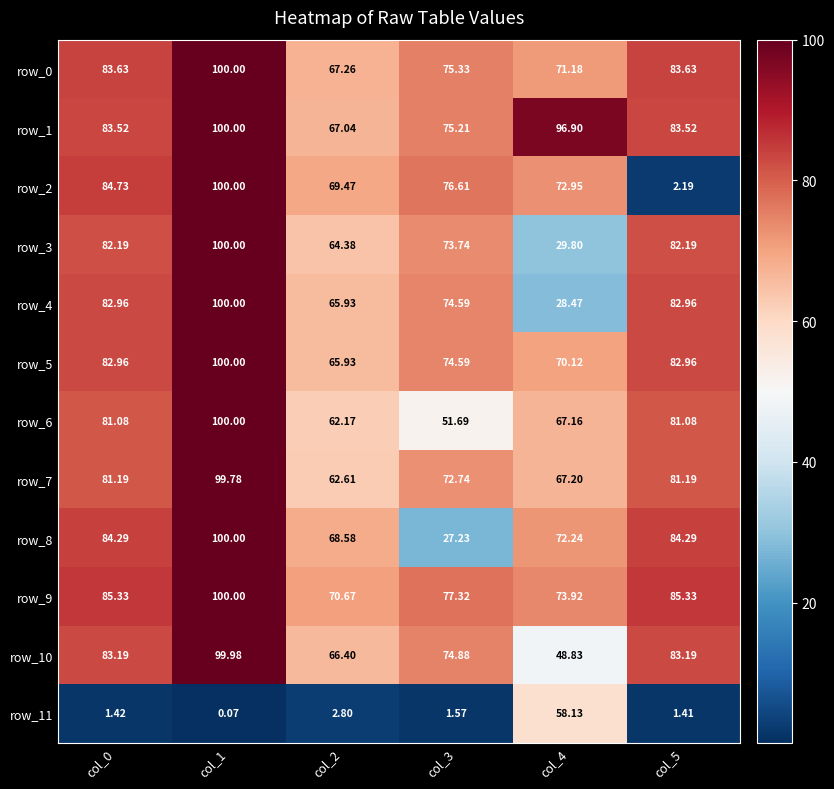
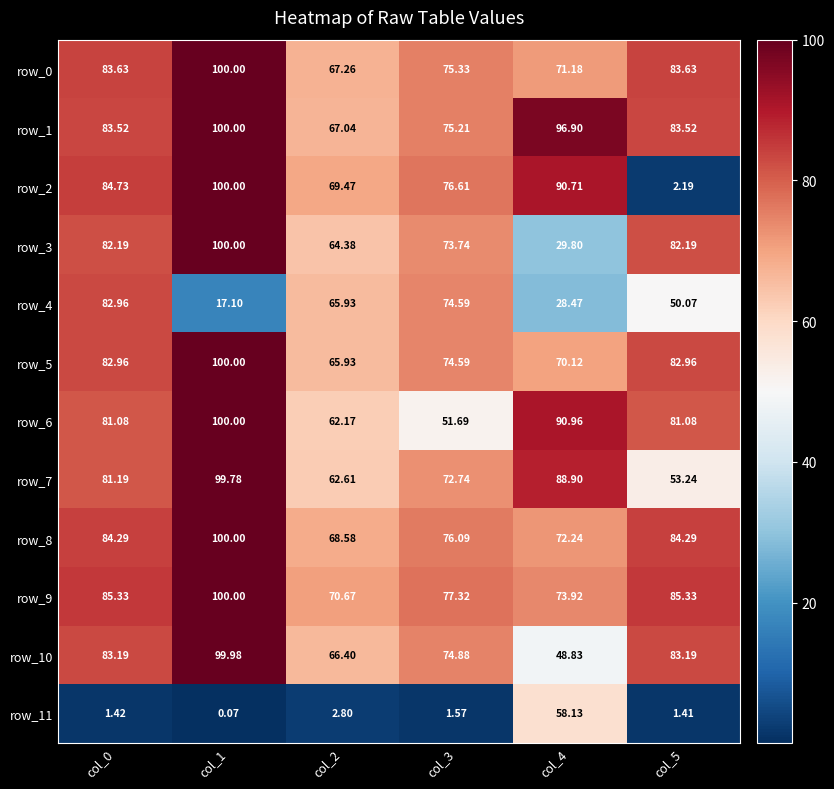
  {
    "row_0": {
      "col_0": 83.63,
      "col_1": 100.00,
      "col_2": 67.26,
      "col_3": 75.33,
      "col_4": 71.18,
      "col_5": 83.63
    },
    "row_1": {
      "col_0": 83.52,
      "col_1": 100.00,
      "col_2": 67.04,
      "col_3": 75.21,
      "col_4": 96.90,
      "col_5": 83.52
    },
    "row_2": {
      "col_0": 84.73,
      "col_1": 100.00,
      "col_2": 69.47,
      "col_3": 76.61,
-     "col_4": 72.95,
+     "col_4": 90.71,
      "col_5": 2.19
    },
    "row_3": {
      "col_0": 82.19,
      "col_1": 100.00,
      "col_2": 64.38,
      "col_3": 73.74,
      "col_4": 29.80,
      "col_5": 82.19
    },
    "row_4": {
      "col_0": 82.96,
-     "col_1": 100.00,
+     "col_1": 17.10,
      "col_2": 65.93,
      "col_3": 74.59,
      "col_4": 28.47,
-     "col_5": 82.96
+     "col_5": 50.07
    },
    "row_5": {
      "col_0": 82.96,
      "col_1": 100.00,
      "col_2": 65.93,
      "col_3": 74.59,
      "col_4": 70.12,
      "col_5": 82.96
    },
    "row_6": {
      "col_0": 81.08,
      "col_1": 100.00,
      "col_2": 62.17,
      "col_3": 51.69,
-     "col_4": 67.16,
+     "col_4": 90.96,
      "col_5": 81.08
    },
    "row_7": {
      "col_0": 81.19,
      "col_1": 99.78,
      "col_2": 62.61,
      "col_3": 72.74,
-     "col_4": 67.20,
-     "col_5": 81.19
+     "col_4": 88.90,
+     "col_5": 53.24
    },
    "row_8": {
      "col_0": 84.29,
      "col_1": 100.00,
      "col_2": 68.58,
-     "col_3": 27.23,
+     "col_3": 76.09,
      "col_4": 72.24,
      "col_5": 84.29
    },
    "row_9": {
      "col_0": 85.33,
      "col_1": 100.00,
      "col_2": 70.67,
      "col_3": 77.32,
      "col_4": 73.92,
      "col_5": 85.33
    },
    "row_10": {
      "col_0": 83.19,
      "col_1": 99.98,
      "col_2": 66.40,
      "col_3": 74.88,
      "col_4": 48.83,
      "col_5": 83.19
    },
    "row_11": {
      "col_0": 1.42,
      "col_1": 0.07,
      "col_2": 2.80,
      "col_3": 1.57,
      "col_4": 58.13,
      "col_5": 1.41
    }
  }
